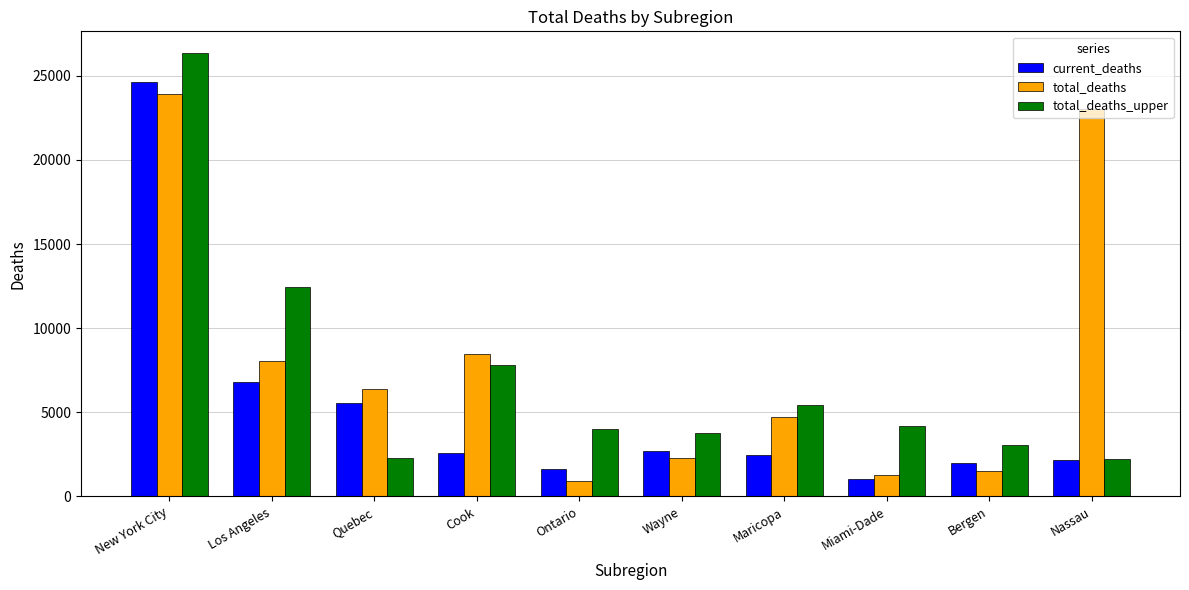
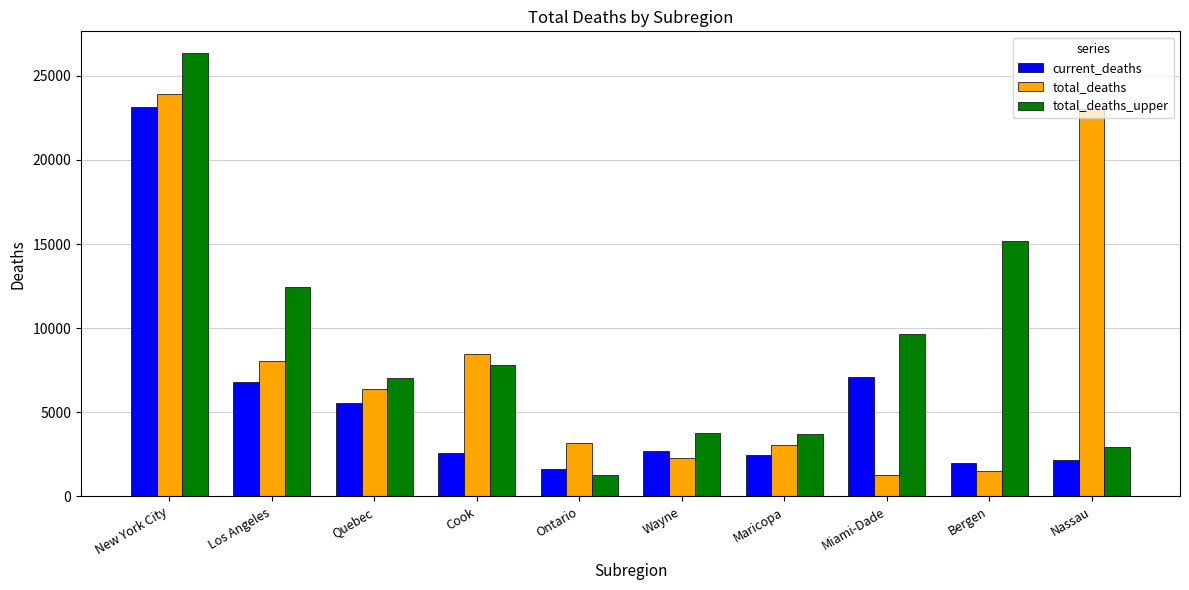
  {
    "current_deaths": {
-     "New York City": 24600,
+     "New York City": 23100,
      "Los Angeles": 6800,
      "Quebec": 5500,
      "Cook": 2600,
      "Ontario": 1600,
      "Wayne": 2700,
      "Maricopa": 2400,
-     "Miami-Dade": 1000,
+     "Miami-Dade": 7100,
      "Bergen": 2000,
      "Nassau": 2200
    },
    "total_deaths": {
      "New York City": 23900,
      "Los Angeles": 8100,
      "Quebec": 6400,
      "Cook": 8500,
-     "Ontario": 900,
+     "Ontario": 3200,
      "Wayne": 2300,
-     "Maricopa": 4700,
+     "Maricopa": 3100,
      "Miami-Dade": 1300,
      "Bergen": 1500
    },
    "total_deaths_upper": {
      "New York City": 26300,
      "Los Angeles": 12400,
-     "Quebec": 2300,
+     "Quebec": 7100,
      "Cook": 7800,
-     "Ontario": 4000,
+     "Ontario": 1300,
      "Wayne": 3800,
-     "Maricopa": 5500,
-     "Miami-Dade": 4200,
-     "Bergen": 3000,
-     "Nassau": 2200
+     "Maricopa": 3700,
+     "Miami-Dade": 9700,
+     "Bergen": 15200,
+     "Nassau": 2900
    }
  }
